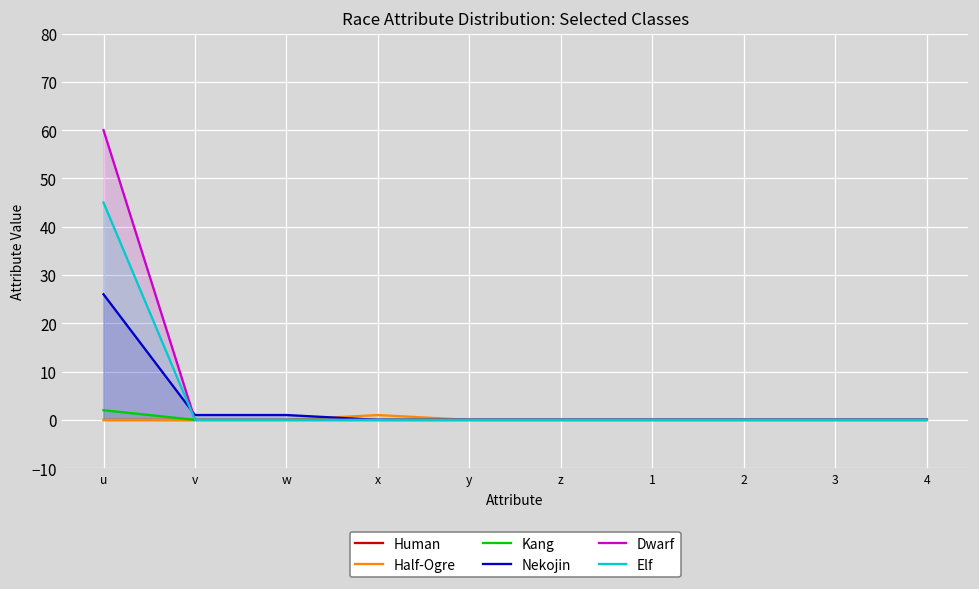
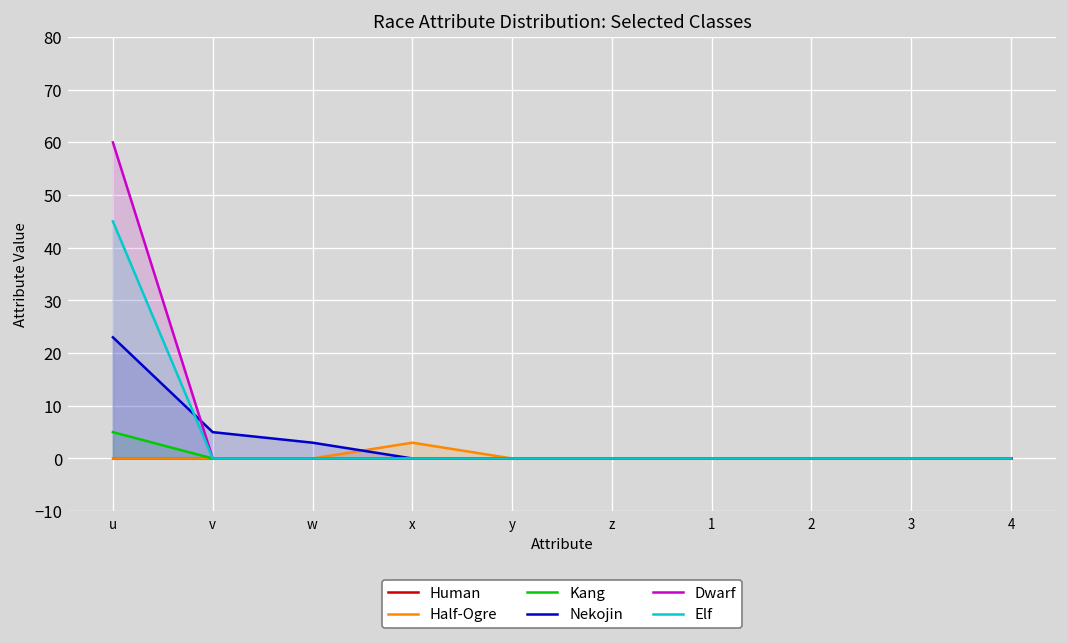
  {
    "Half-Ogre": {
-     "x": 1
+     "x": 3
    },
    "Kang": {
-     "u": 2
+     "u": 5
    },
    "Nekojin": {
-     "u": 26,
-     "v": 1,
-     "w": 1
+     "u": 23,
+     "v": 5,
+     "w": 3
    },
    "Dwarf": {
      "u": 60
    },
    "Elf": {
      "u": 45
    }
  }
